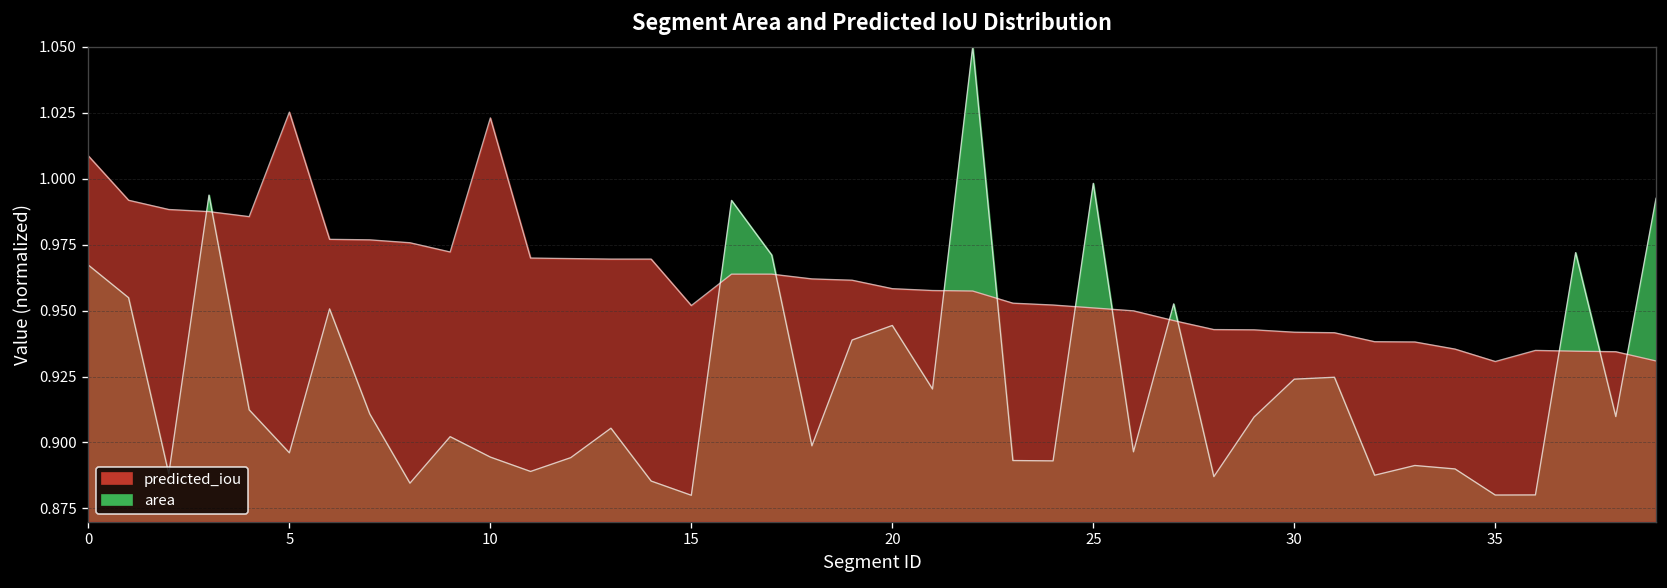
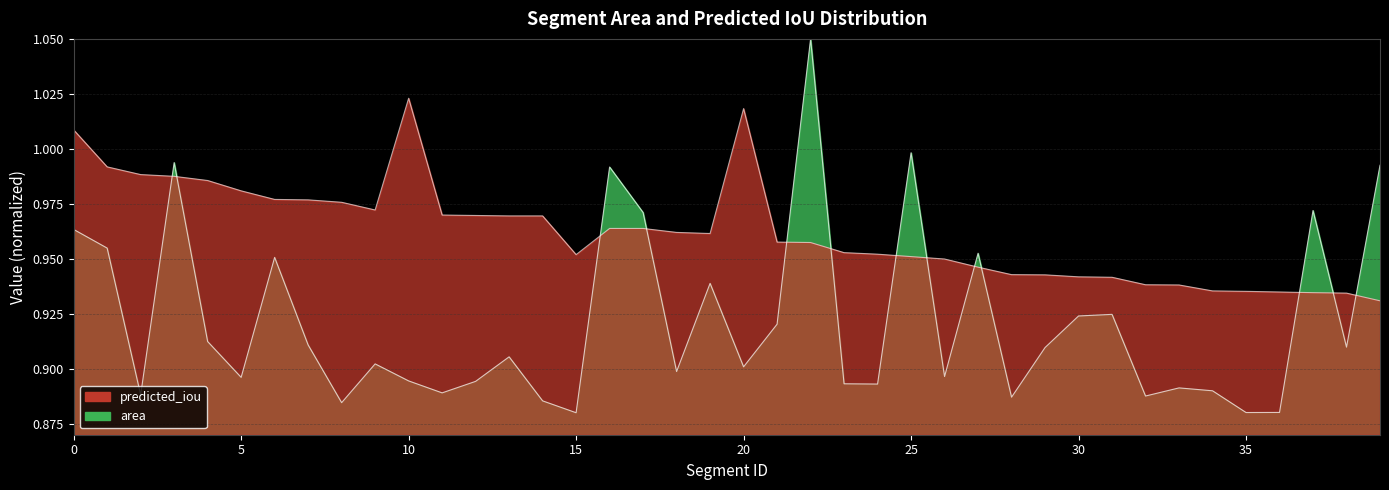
  {
    "area": {
-     "0": 0.967,
+     "0": 0.963,
      "5": 0.896,
      "10": 0.894,
      "15": 0.880,
-     "20": 0.944,
+     "20": 0.901,
      "25": 0.998,
      "30": 0.924,
      "35": 0.880
    },
    "predicted_iou": {
      "0": 1.009,
-     "5": 1.025,
+     "5": 0.981,
      "10": 1.023,
      "15": 0.952,
-     "20": 0.958,
+     "20": 1.018,
      "25": 0.951,
      "30": 0.942,
-     "35": 0.931
+     "35": 0.935
    }
  }
